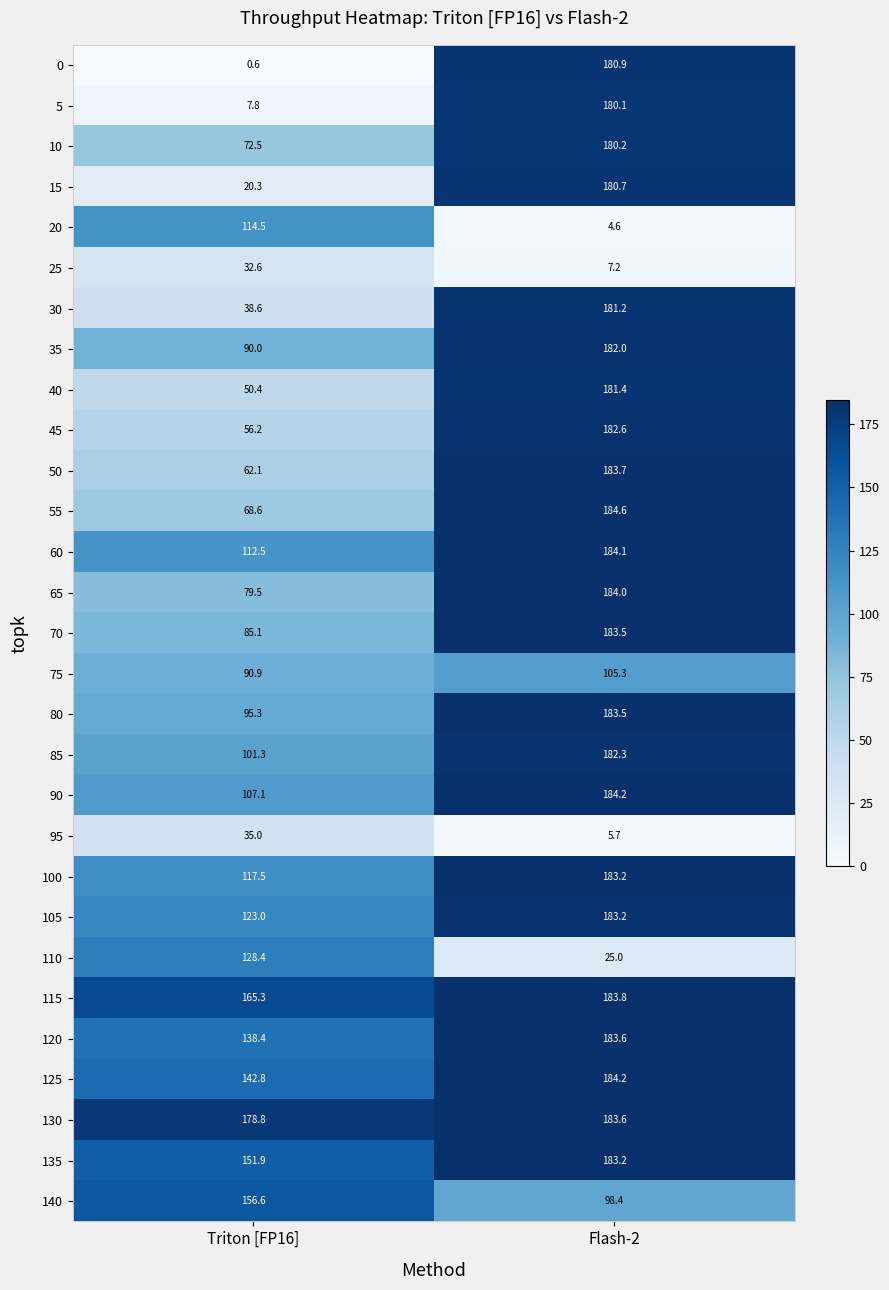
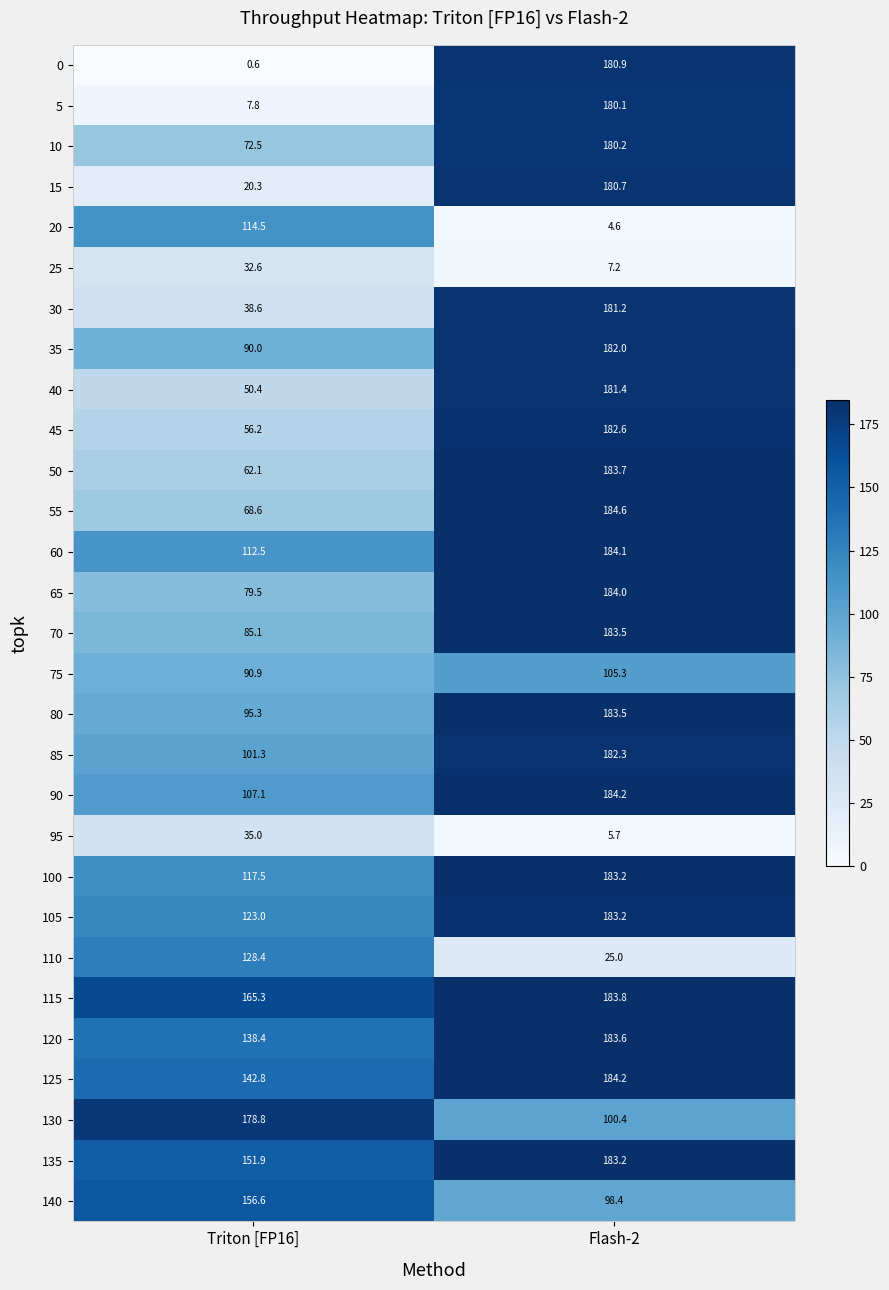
  {
    "0": {
      "Triton [FP16]": 0.6,
      "Flash-2": 180.9
    },
    "5": {
      "Triton [FP16]": 7.8,
      "Flash-2": 180.1
    },
    "10": {
      "Triton [FP16]": 72.5,
      "Flash-2": 180.2
    },
    "15": {
      "Triton [FP16]": 20.3,
      "Flash-2": 180.7
    },
    "20": {
      "Triton [FP16]": 114.5,
      "Flash-2": 4.6
    },
    "25": {
      "Triton [FP16]": 32.6,
      "Flash-2": 7.2
    },
    "30": {
      "Triton [FP16]": 38.6,
      "Flash-2": 181.2
    },
    "35": {
      "Triton [FP16]": 90.0,
      "Flash-2": 182.0
    },
    "40": {
      "Triton [FP16]": 50.4,
      "Flash-2": 181.4
    },
    "45": {
      "Triton [FP16]": 56.2,
      "Flash-2": 182.6
    },
    "50": {
      "Triton [FP16]": 62.1,
      "Flash-2": 183.7
    },
    "55": {
      "Triton [FP16]": 68.6,
      "Flash-2": 184.6
    },
    "60": {
      "Triton [FP16]": 112.5,
      "Flash-2": 184.1
    },
    "65": {
      "Triton [FP16]": 79.5,
      "Flash-2": 184.0
    },
    "70": {
      "Triton [FP16]": 85.1,
      "Flash-2": 183.5
    },
    "75": {
      "Triton [FP16]": 90.9,
      "Flash-2": 105.3
    },
    "80": {
      "Triton [FP16]": 95.3,
      "Flash-2": 183.5
    },
    "85": {
      "Triton [FP16]": 101.3,
      "Flash-2": 182.3
    },
    "90": {
      "Triton [FP16]": 107.1,
      "Flash-2": 184.2
    },
    "95": {
      "Triton [FP16]": 35.0,
      "Flash-2": 5.7
    },
    "100": {
      "Triton [FP16]": 117.5,
      "Flash-2": 183.2
    },
    "105": {
      "Triton [FP16]": 123.0,
      "Flash-2": 183.2
    },
    "110": {
      "Triton [FP16]": 128.4,
      "Flash-2": 25.0
    },
    "115": {
      "Triton [FP16]": 165.3,
      "Flash-2": 183.8
    },
    "120": {
      "Triton [FP16]": 138.4,
      "Flash-2": 183.6
    },
    "125": {
      "Triton [FP16]": 142.8,
      "Flash-2": 184.2
    },
    "130": {
      "Triton [FP16]": 178.8,
-     "Flash-2": 183.6
+     "Flash-2": 100.4
    },
    "135": {
      "Triton [FP16]": 151.9,
      "Flash-2": 183.2
    },
    "140": {
      "Triton [FP16]": 156.6,
      "Flash-2": 98.4
    }
  }
